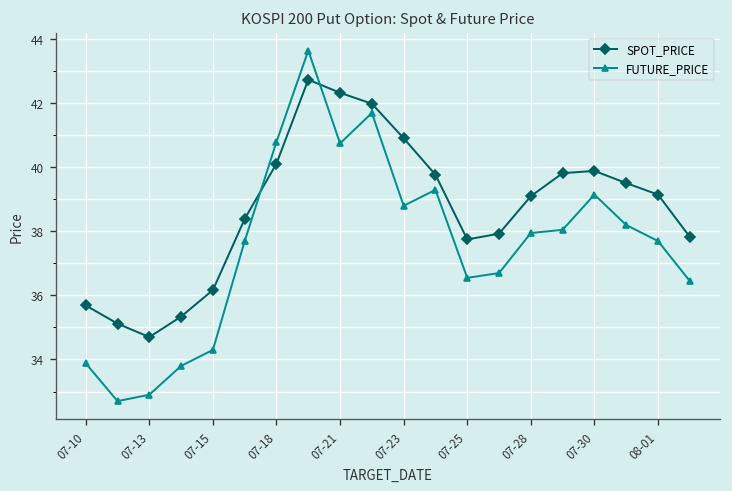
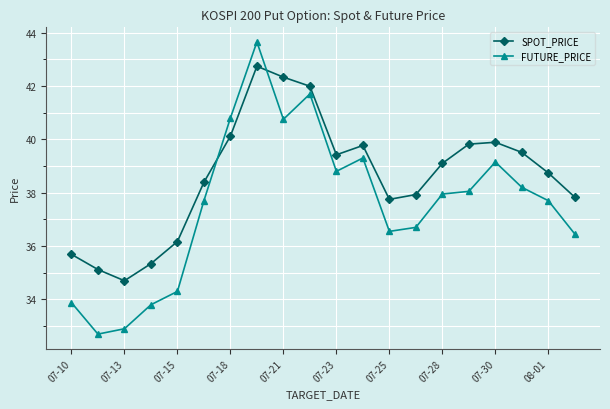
  {
    "SPOT_PRICE": {
      "07-10": 35.7,
      "07-13": 34.7,
      "07-15": 36.2,
      "07-18": 40.1,
      "07-21": 42.3,
-     "07-23": 40.9,
+     "07-23": 39.4,
      "07-25": 37.8,
      "07-28": 39.1,
      "07-30": 39.9,
-     "08-01": 39.2
+     "08-01": 38.7
    },
    "FUTURE_PRICE": {
      "07-10": 33.9,
      "07-13": 32.9,
      "07-15": 34.3,
      "07-18": 40.8,
      "07-21": 40.8,
      "07-23": 38.8,
      "07-25": 36.6,
      "07-28": 38.0,
      "07-30": 39.2,
      "08-01": 37.7
    }
  }
